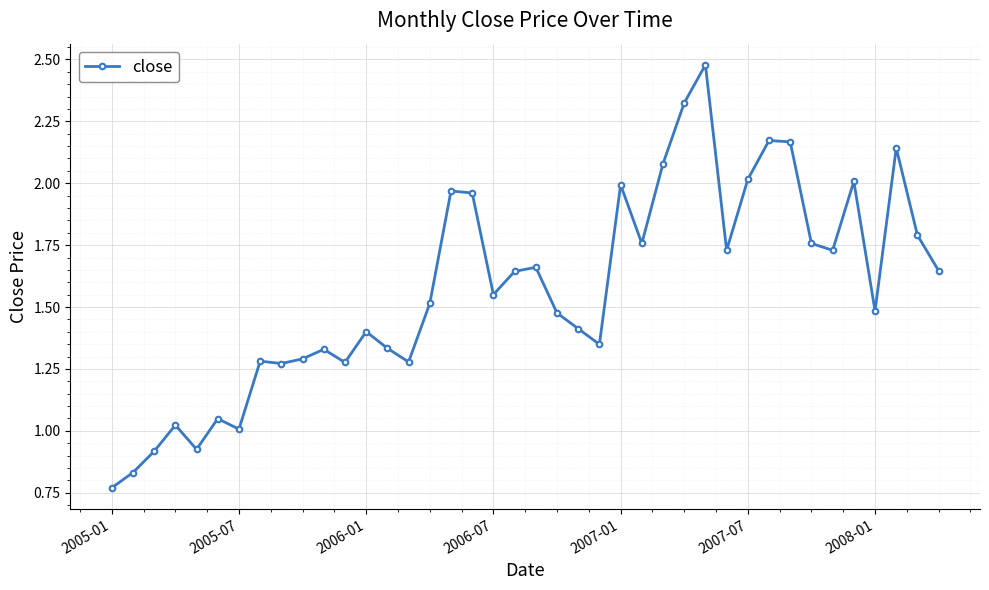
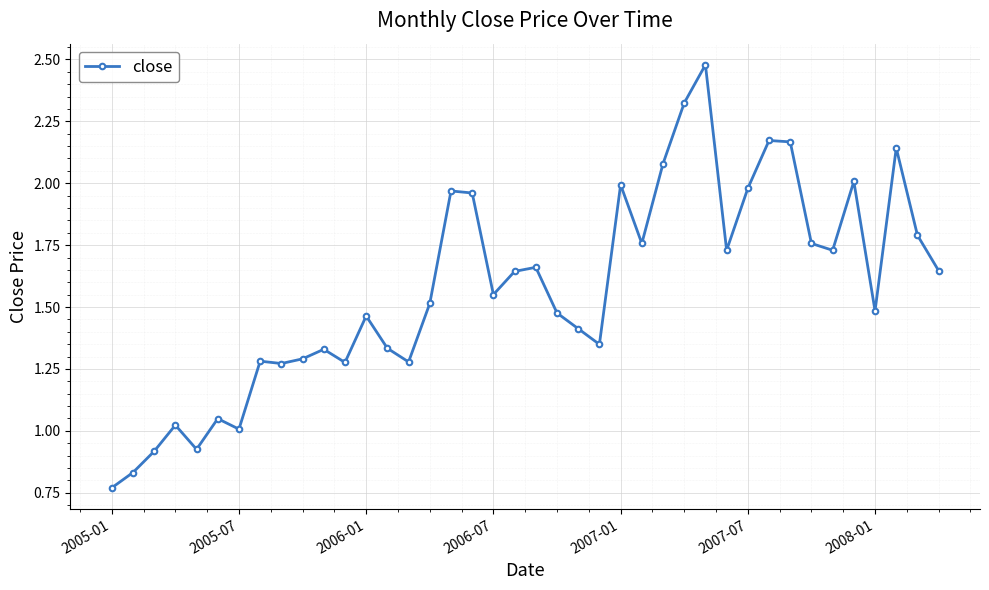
  {
    "2005-01": 0.77,
    "2005-07": 1.01,
-   "2006-01": 1.40,
+   "2006-01": 1.46,
    "2006-07": 1.55,
    "2007-01": 1.99,
-   "2007-07": 2.02,
+   "2007-07": 1.98,
    "2008-01": 1.48
  }
